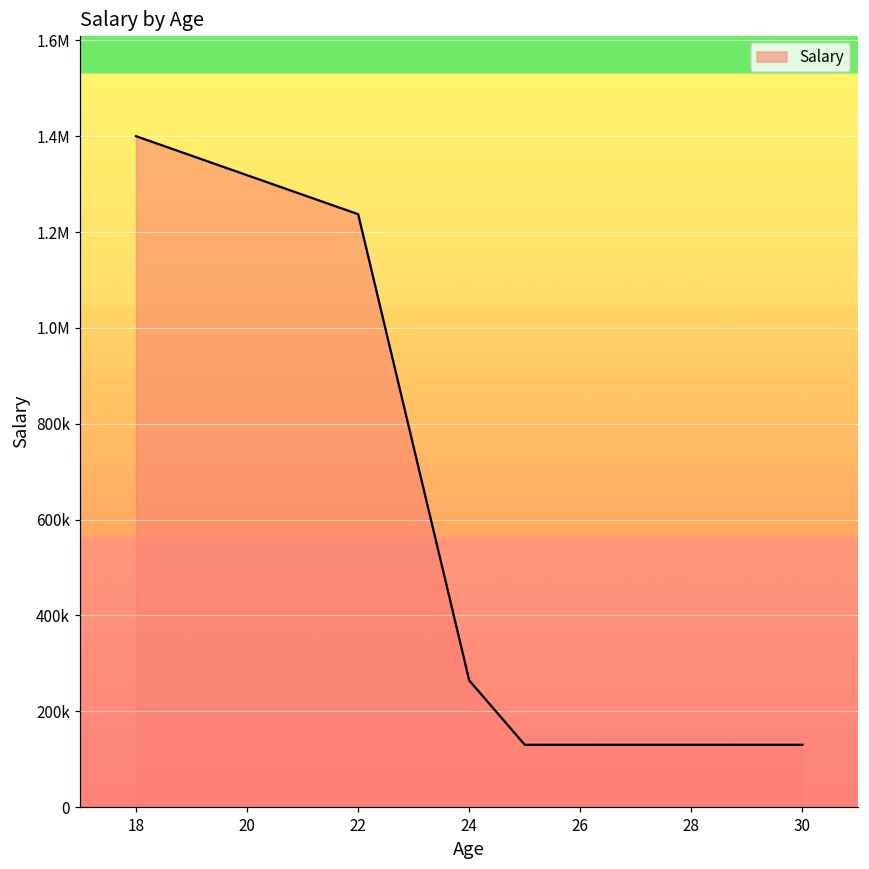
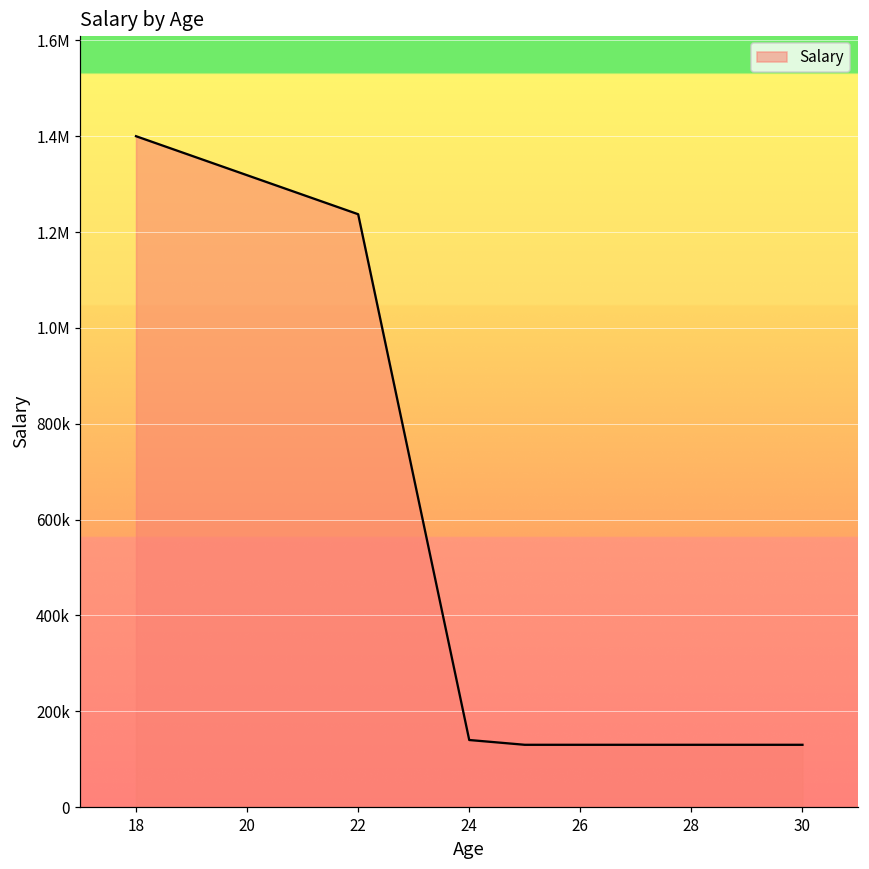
  {
    "18": 1400000,
    "22": 1240000,
-   "24": 260000,
+   "24": 140000,
    "30": 130000
  }
